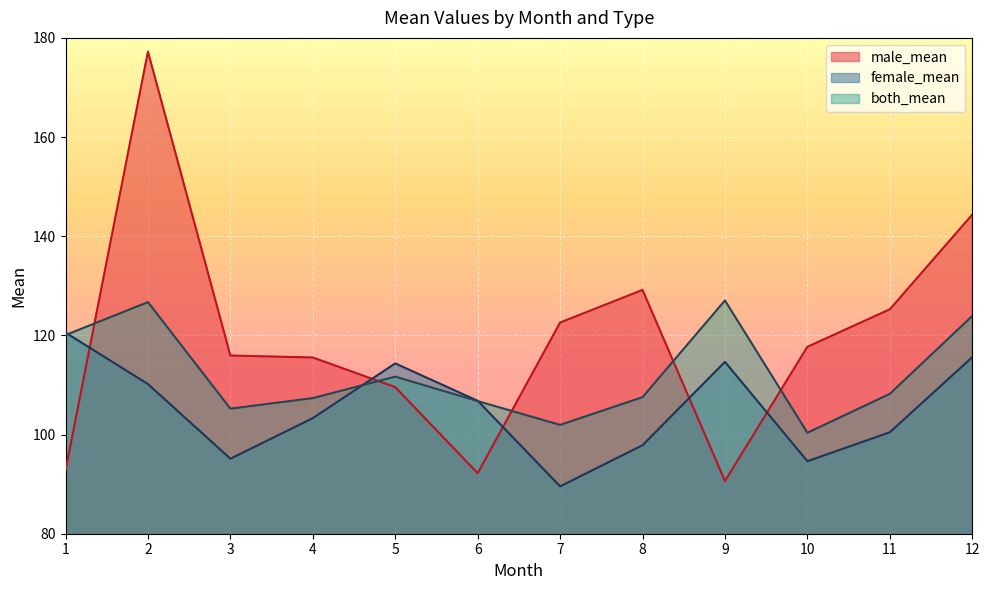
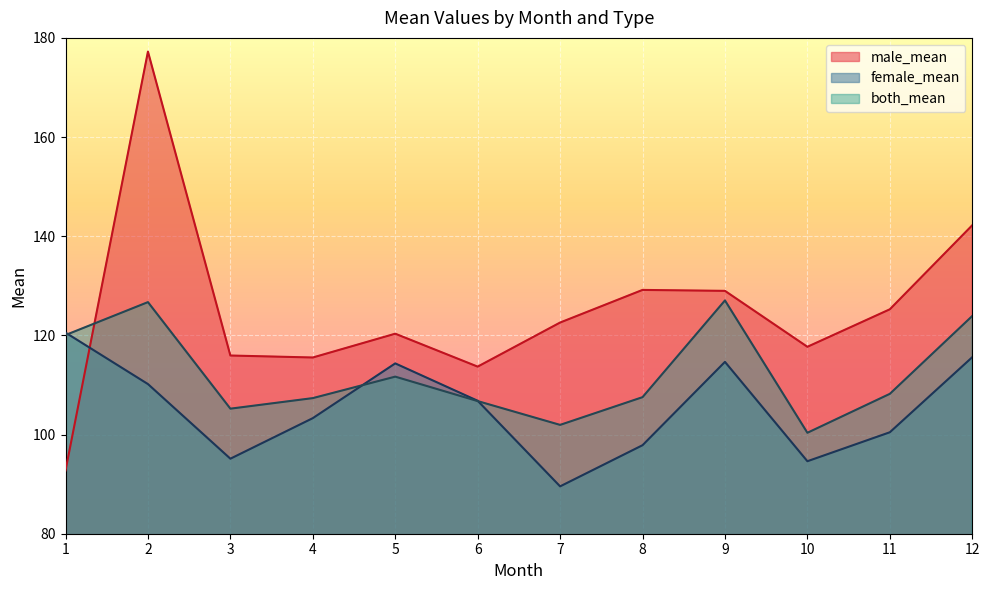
  {
    "male_mean": {
      "1": 93,
      "2": 177,
      "3": 116,
      "4": 116,
-     "5": 110,
-     "6": 92,
+     "5": 120,
+     "6": 114,
      "7": 123,
      "8": 129,
-     "9": 91,
+     "9": 129,
      "10": 118,
      "11": 125,
-     "12": 144
+     "12": 142
    }
  }
